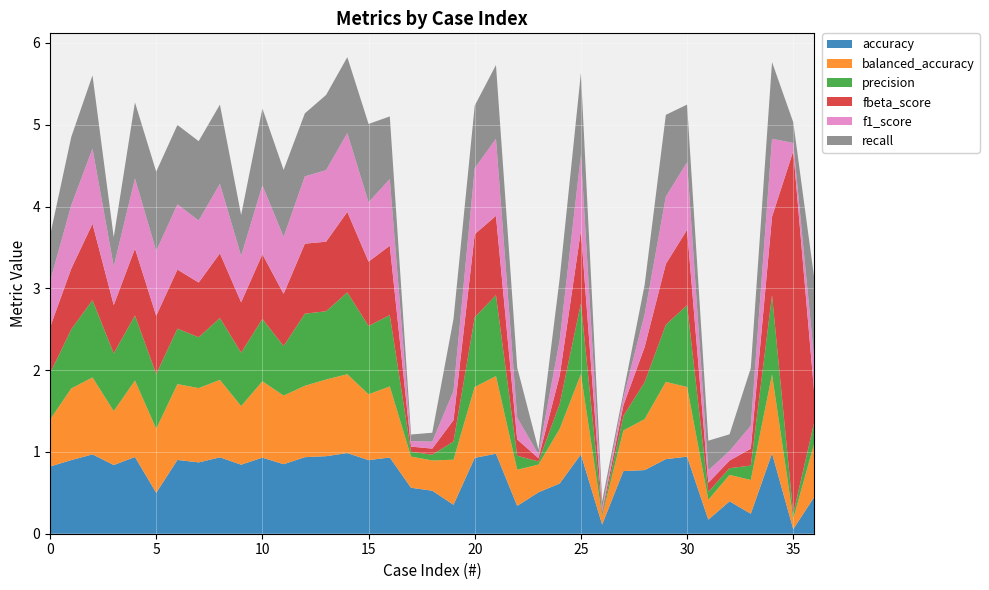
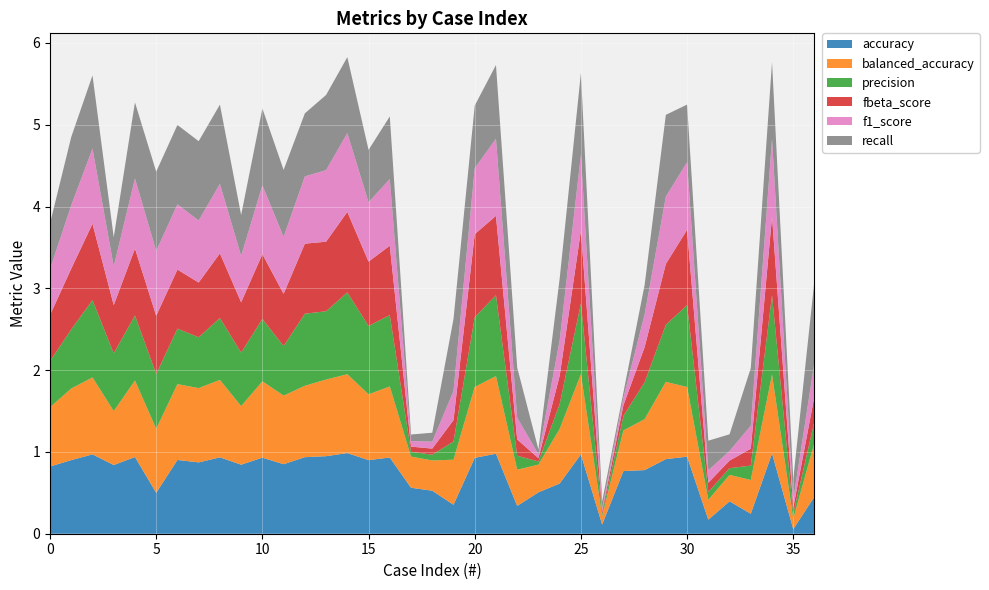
  {
    "accuracy": {
      "0": 0.8,
      "5": 0.5,
      "10": 0.9,
      "15": 0.9,
      "20": 0.9,
      "25": 1.0,
      "30": 0.9,
      "35": 0.1
    },
    "balanced_accuracy": {
-     "0": 0.6,
+     "0": 0.7,
      "5": 0.8,
      "10": 0.9,
      "15": 0.8,
      "20": 0.9,
      "25": 1.0,
      "30": 0.9,
      "35": 0.1
    },
    "precision": {
      "0": 0.6,
      "5": 0.7,
      "10": 0.8,
      "15": 0.8,
      "20": 0.9,
      "25": 0.9,
      "30": 1.0,
      "35": 0.1
    },
    "fbeta_score": {
      "0": 0.6,
      "5": 0.7,
      "10": 0.8,
      "15": 0.8,
      "20": 1.0,
      "25": 0.9,
      "30": 0.9,
-     "35": 4.4
+     "35": 0.1
    },
    "f1_score": {
      "0": 0.6,
      "5": 0.8,
      "10": 0.8,
      "15": 0.7,
      "20": 0.8,
      "25": 0.9,
      "30": 0.8,
      "35": 0.1
    },
    "recall": {
      "0": 0.6,
      "5": 1.0,
      "10": 0.9,
-     "15": 1.0,
+     "15": 0.6,
      "20": 0.8,
      "25": 1.0,
      "30": 0.7,
      "35": 0.3
    }
  }
